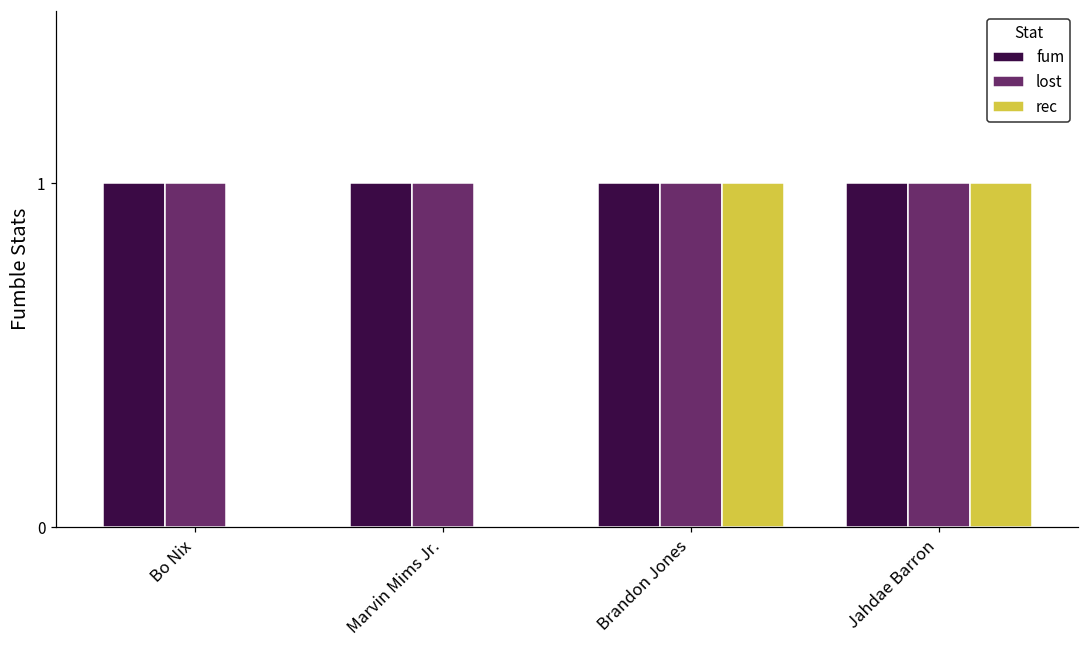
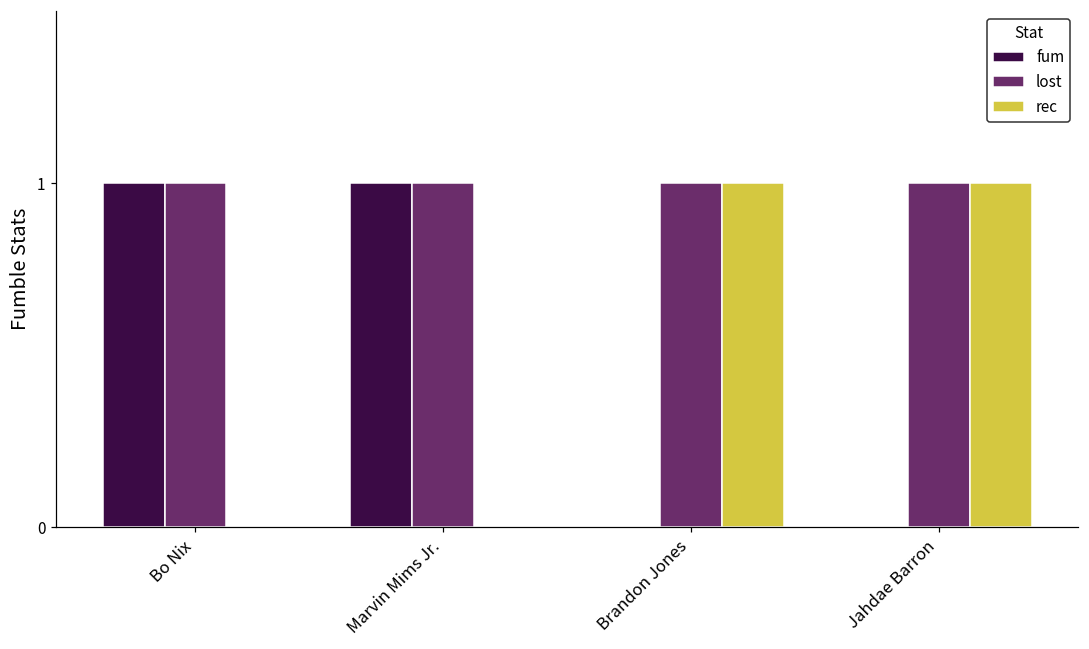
  {
    "fum": {
      "Bo Nix": 1,
      "Marvin Mims Jr.": 1,
-     "Brandon Jones": 1,
-     "Jahdae Barron": 1
+     "Brandon Jones": 0,
+     "Jahdae Barron": 0
    },
    "lost": {
      "Bo Nix": 1,
      "Marvin Mims Jr.": 1,
      "Brandon Jones": 1,
      "Jahdae Barron": 1
    },
    "rec": {
      "Bo Nix": 0,
      "Marvin Mims Jr.": 0,
      "Brandon Jones": 1,
      "Jahdae Barron": 1
    }
  }
